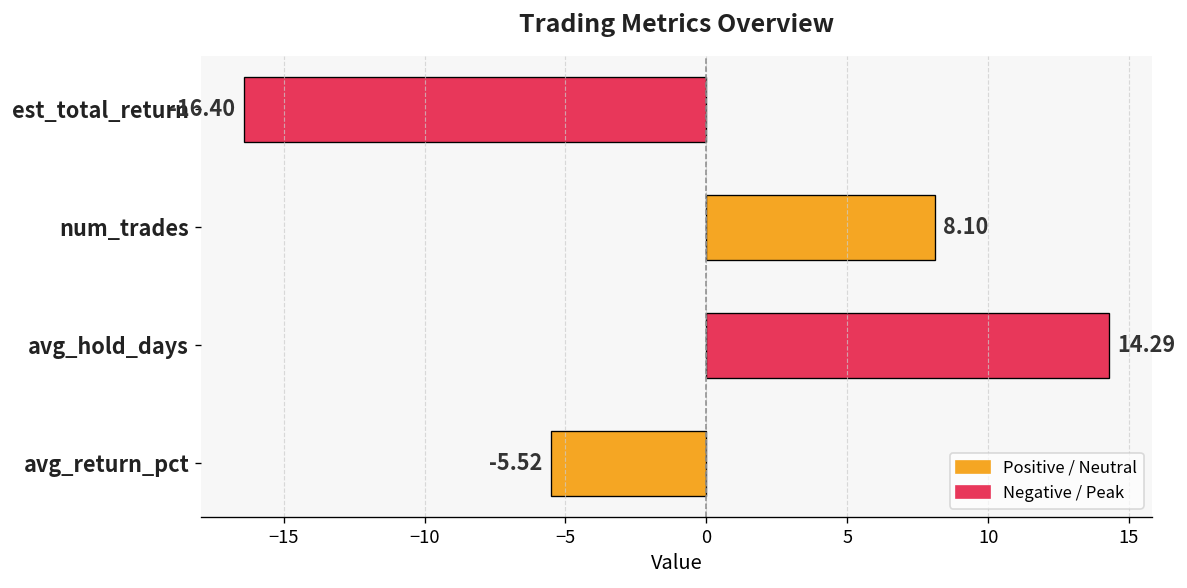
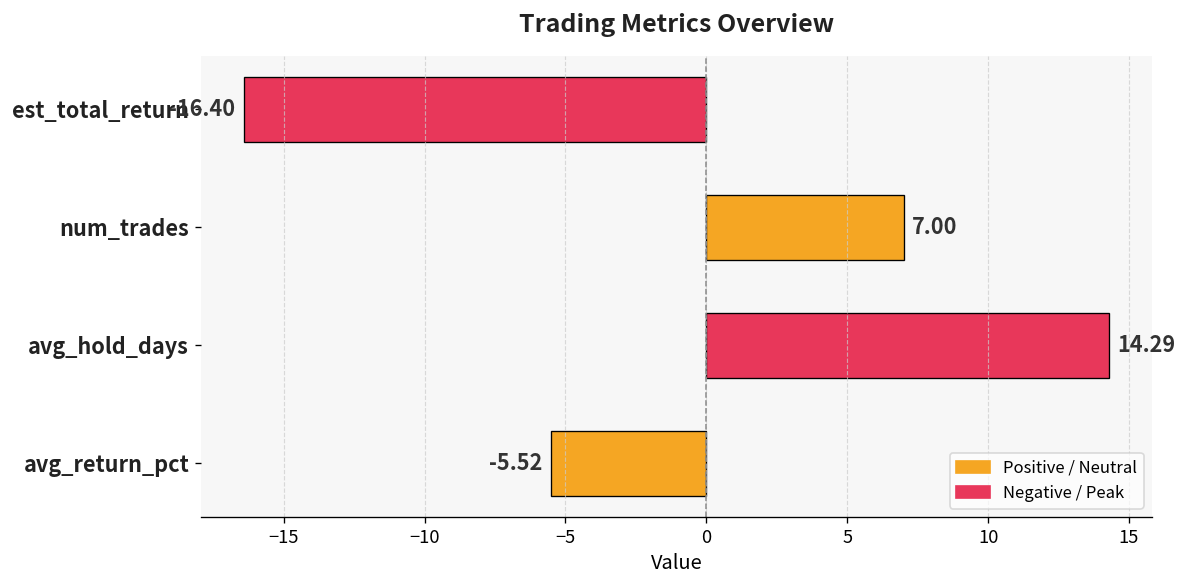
  {
    "est_total_return": -16.40,
-   "num_trades": 8.10,
+   "num_trades": 7.00,
    "avg_hold_days": 14.29,
    "avg_return_pct": -5.52
  }
